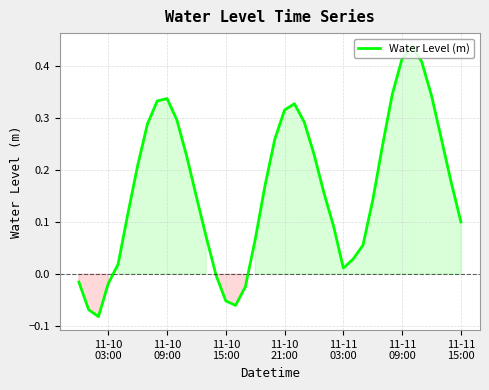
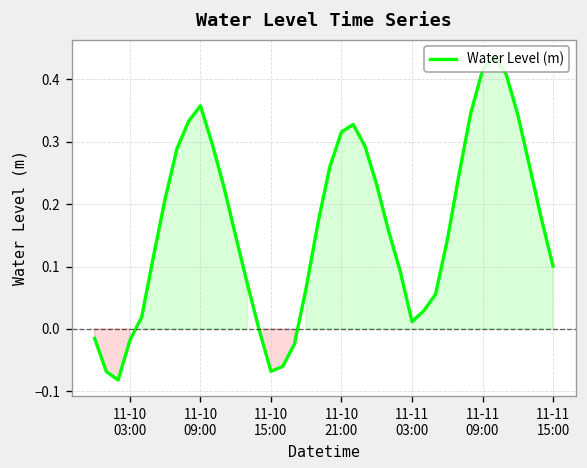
  {
    "11-10 03:00": -0.02,
-   "11-10 09:00": 0.34,
-   "11-10 15:00": -0.05,
+   "11-10 09:00": 0.36,
+   "11-10 15:00": -0.07,
    "11-10 21:00": 0.32,
    "11-11 03:00": 0.01,
    "11-11 15:00": 0.10
  }
